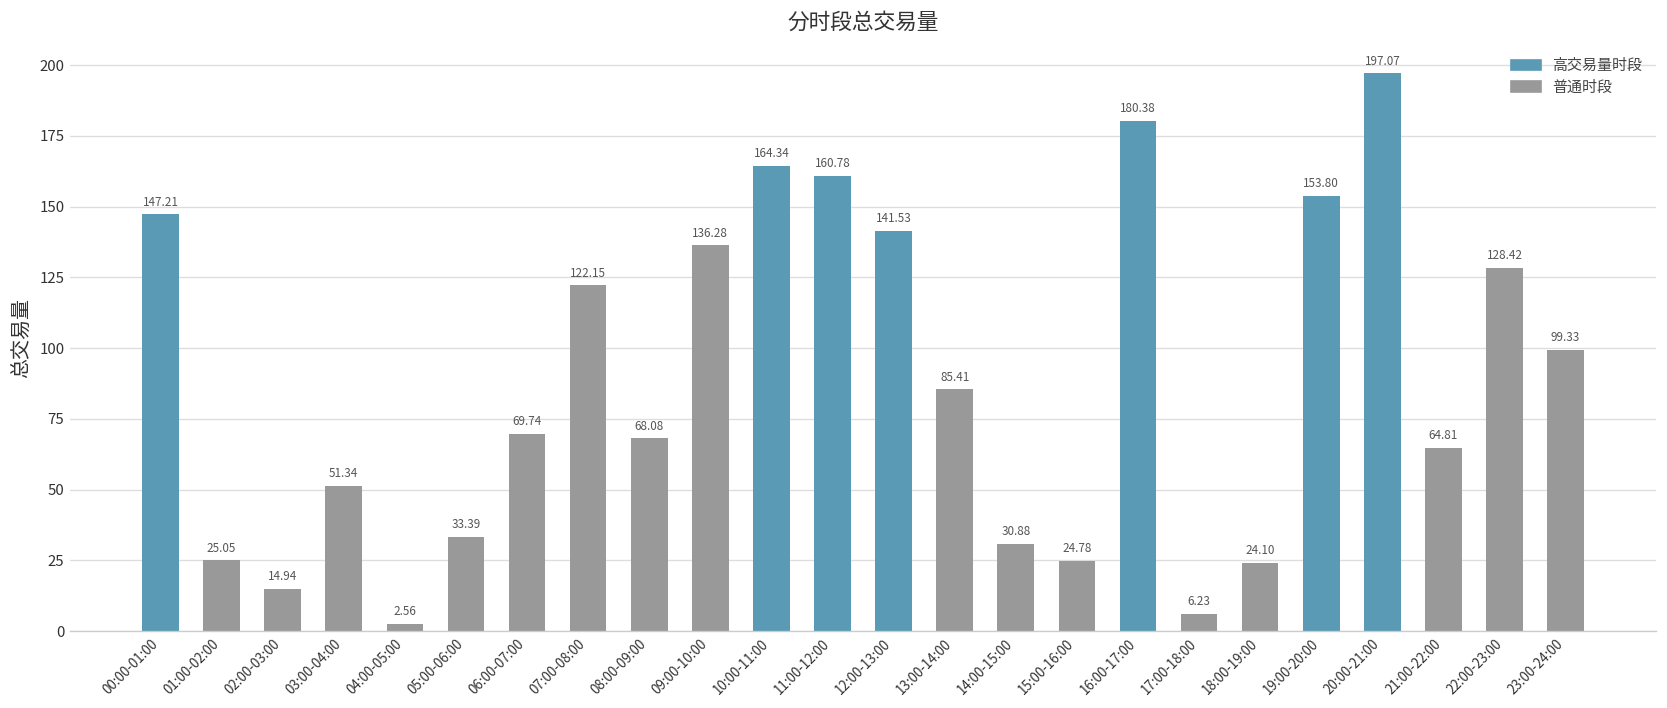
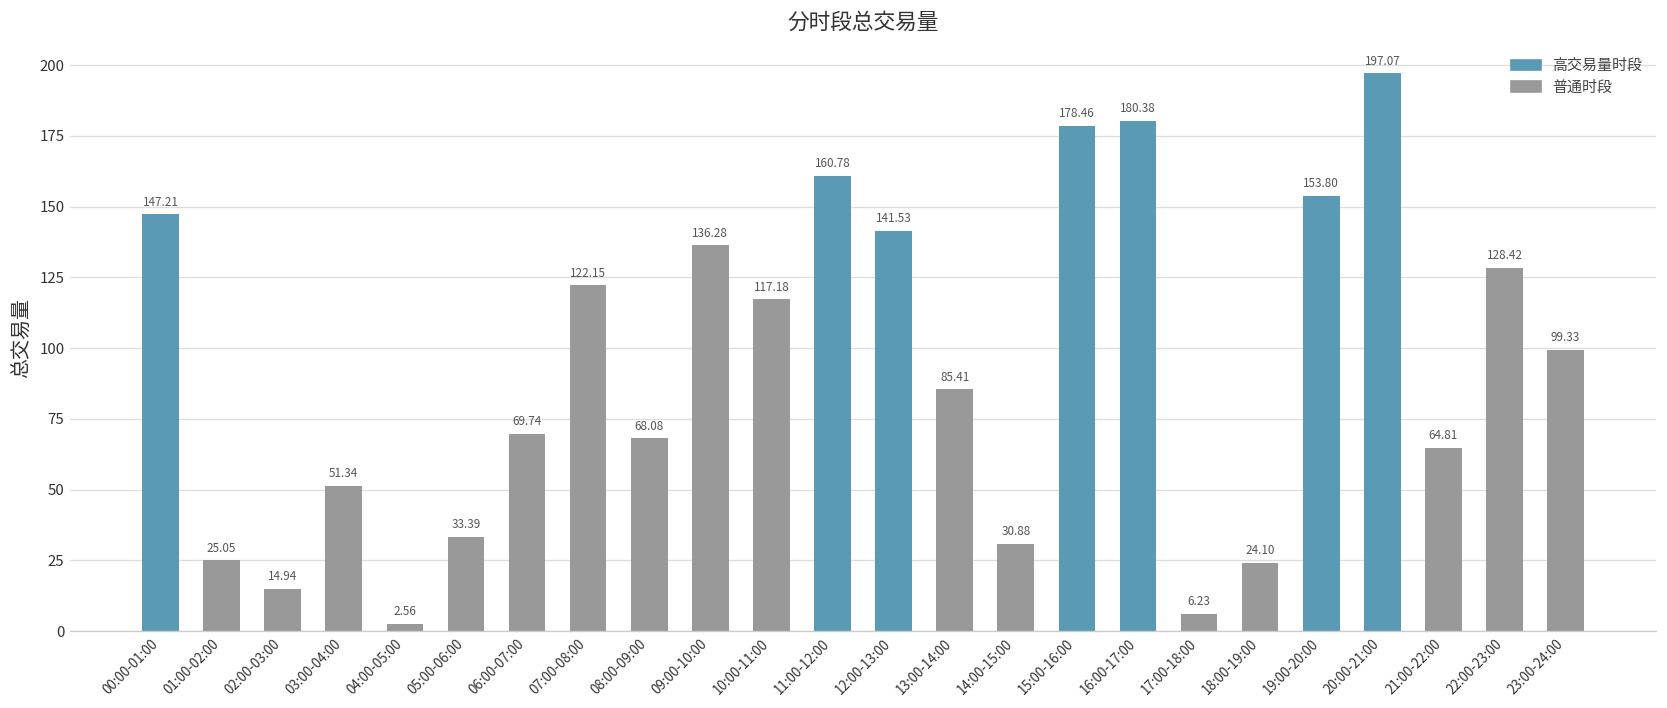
  {
    "00:00-01:00": 147.21,
    "01:00-02:00": 25.05,
    "02:00-03:00": 14.94,
    "03:00-04:00": 51.34,
    "04:00-05:00": 2.56,
    "05:00-06:00": 33.39,
    "06:00-07:00": 69.74,
    "07:00-08:00": 122.15,
    "08:00-09:00": 68.08,
    "09:00-10:00": 136.28,
-   "10:00-11:00": 164.34,
+   "10:00-11:00": 117.18,
    "11:00-12:00": 160.78,
    "12:00-13:00": 141.53,
    "13:00-14:00": 85.41,
    "14:00-15:00": 30.88,
-   "15:00-16:00": 24.78,
+   "15:00-16:00": 178.46,
    "16:00-17:00": 180.38,
    "17:00-18:00": 6.23,
    "18:00-19:00": 24.10,
    "19:00-20:00": 153.80,
    "20:00-21:00": 197.07,
    "21:00-22:00": 64.81,
    "22:00-23:00": 128.42,
    "23:00-24:00": 99.33
  }
